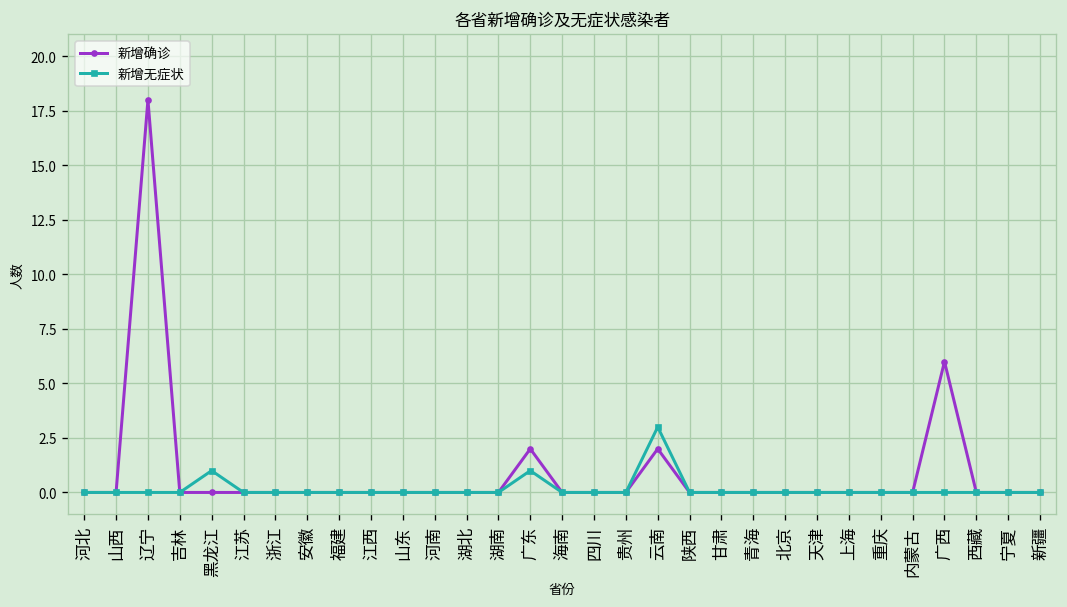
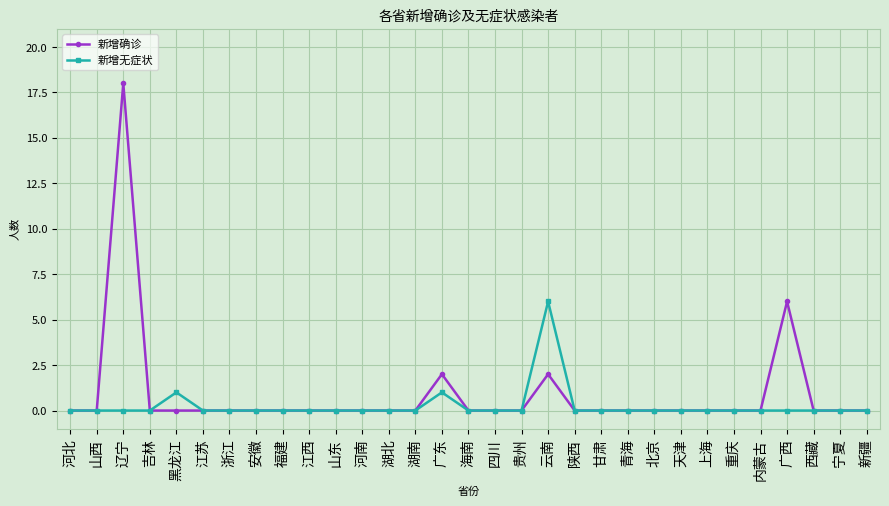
  {
    "新增确诊": {
      "辽宁": 18,
      "黑龙江": 0,
      "广东": 2,
      "云南": 2,
      "广西": 6
    },
    "新增无症状": {
      "辽宁": 0,
      "黑龙江": 1,
      "广东": 1,
-     "云南": 3,
+     "云南": 6,
      "广西": 0
    }
  }
